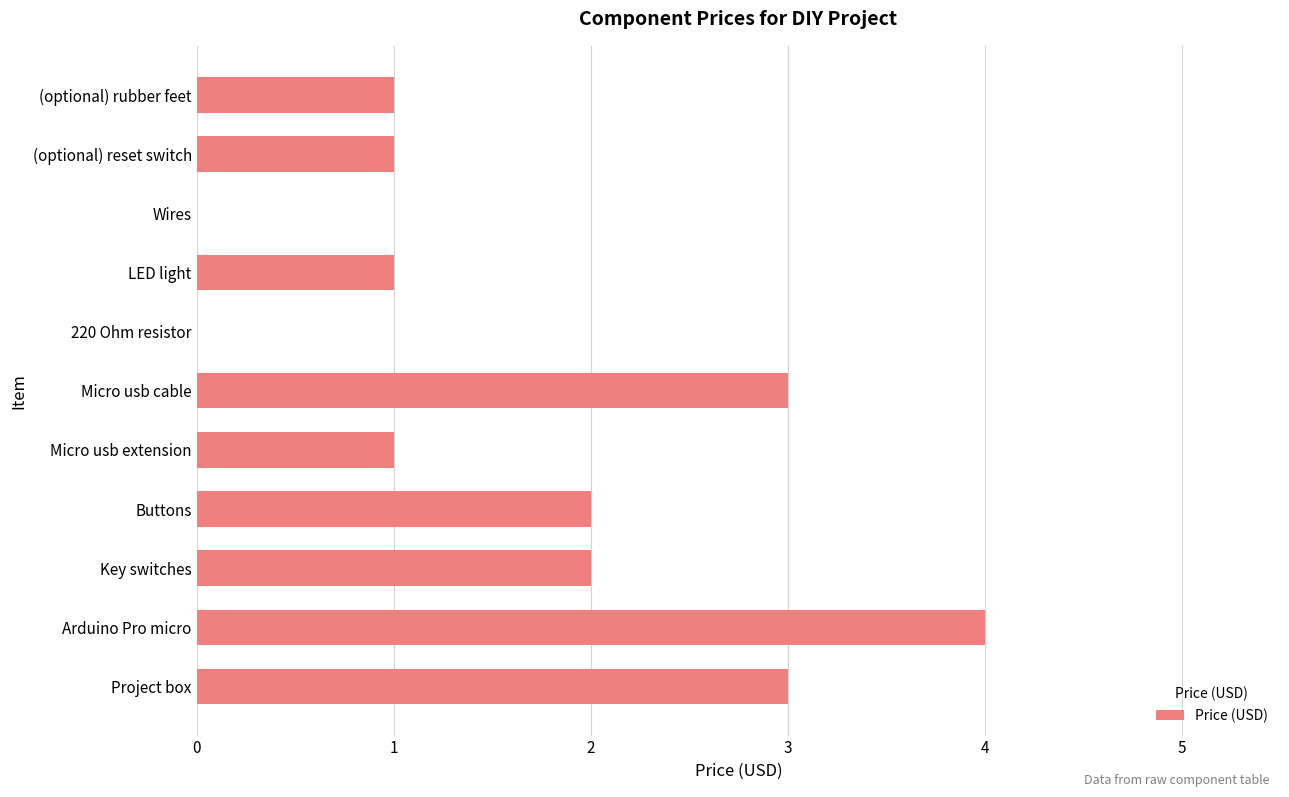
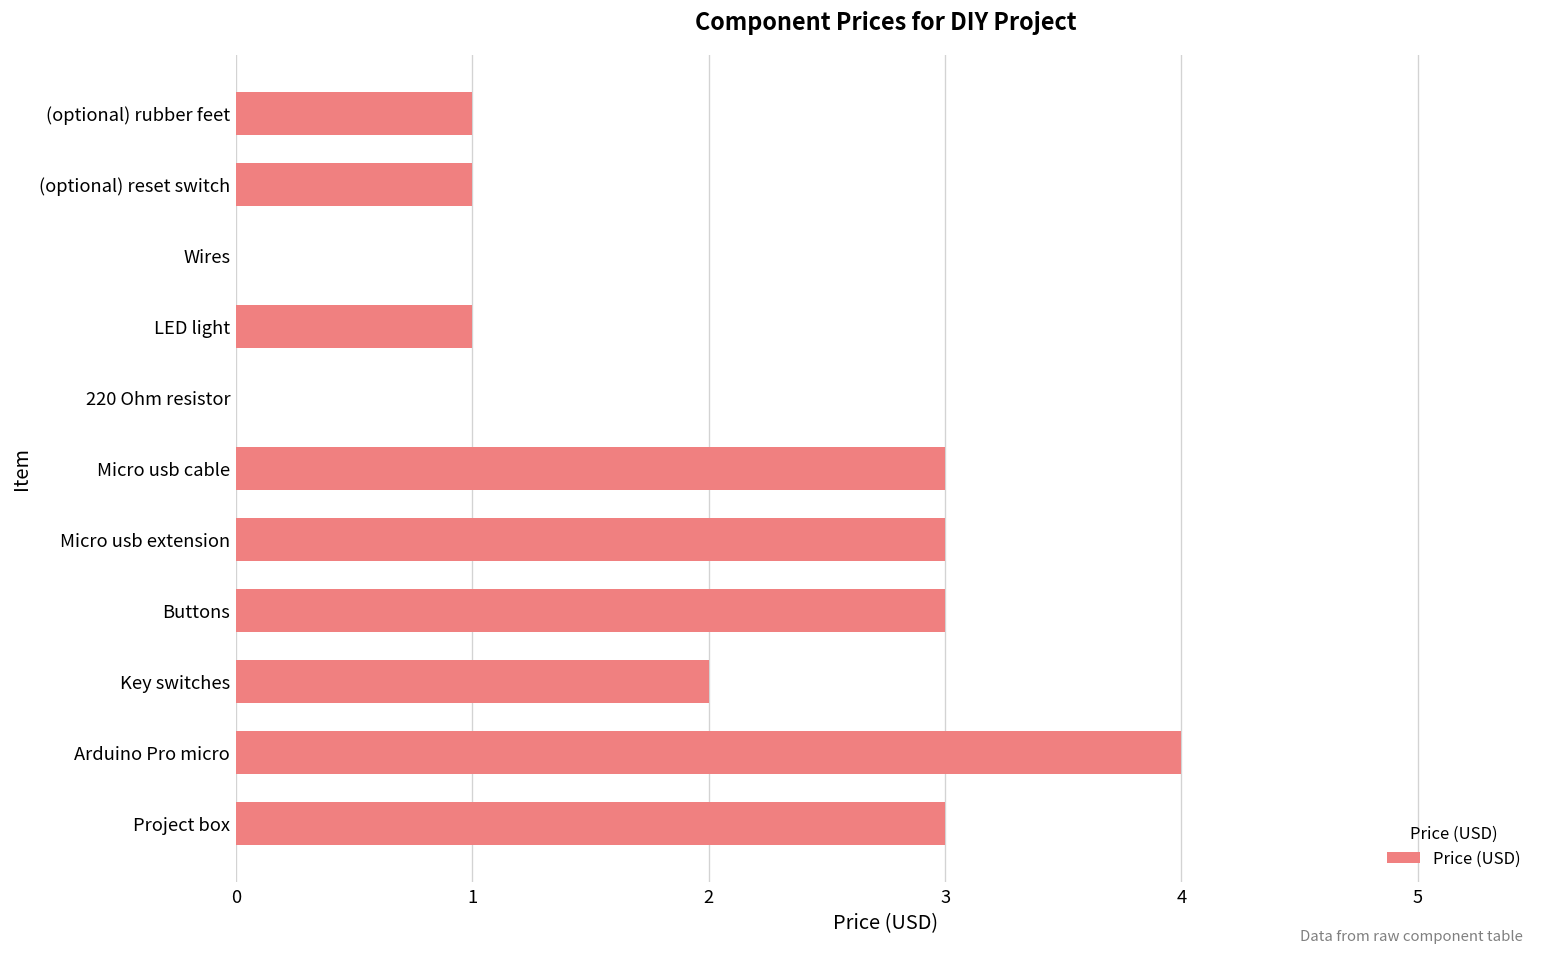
  {
    "(optional) rubber feet": 1,
    "(optional) reset switch": 1,
    "Wires": 0,
    "LED light": 1,
    "220 Ohm resistor": 0,
    "Micro usb cable": 3,
-   "Micro usb extension": 1,
-   "Buttons": 2,
+   "Micro usb extension": 3,
+   "Buttons": 3,
    "Key switches": 2,
    "Arduino Pro micro": 4,
    "Project box": 3
  }
